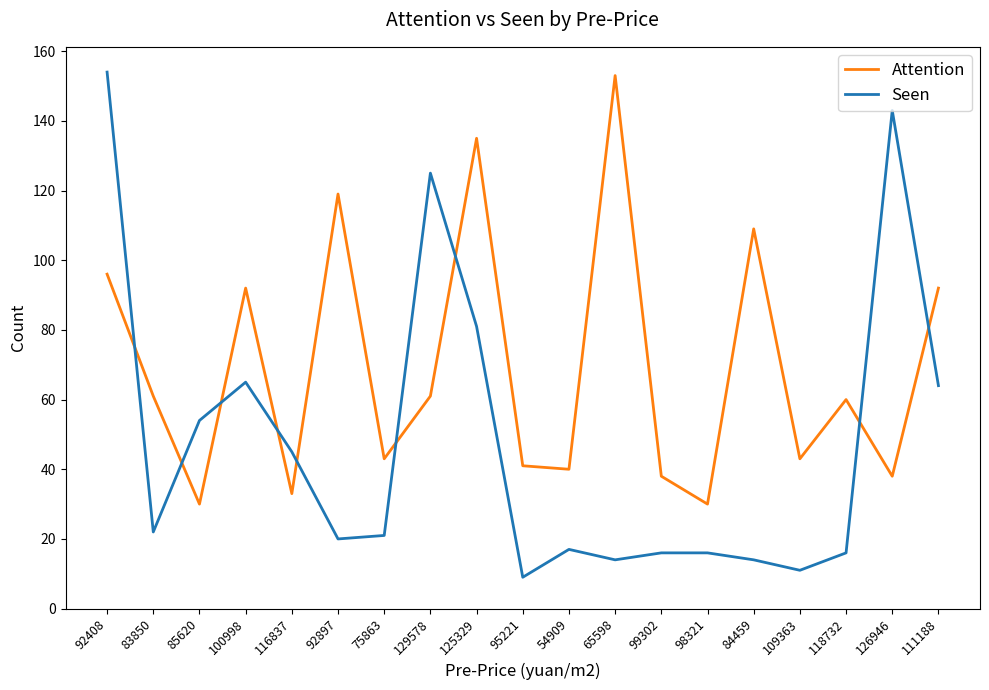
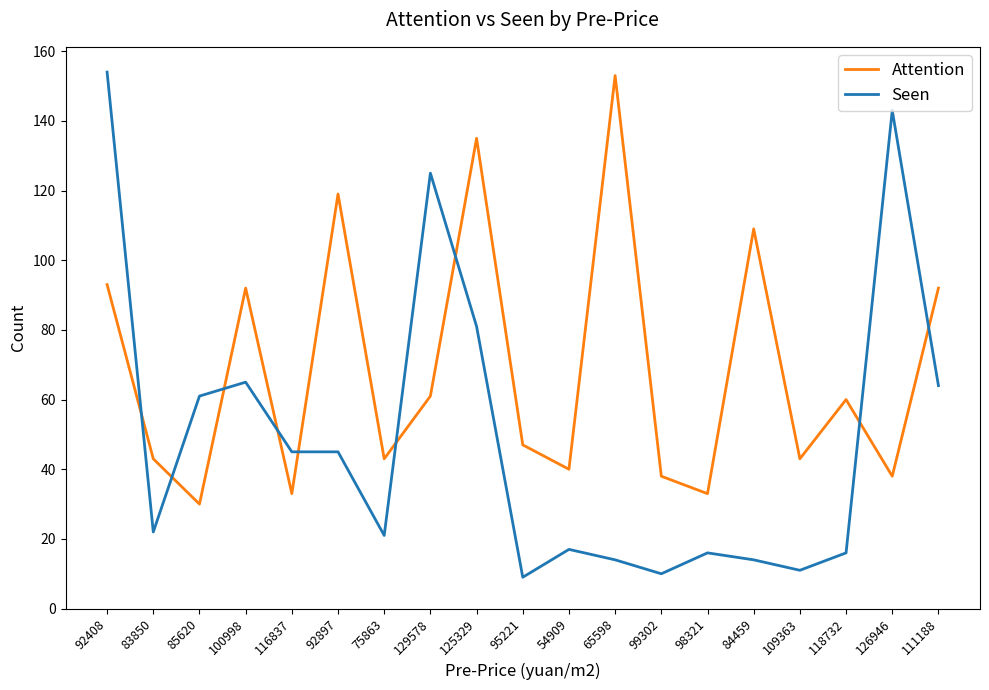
  {
    "Attention": {
-     "92408": 96,
-     "83850": 61,
+     "92408": 93,
+     "83850": 43,
      "85620": 30,
      "100998": 92,
      "116837": 33,
      "92897": 119,
      "75863": 43,
      "129578": 61,
      "125329": 135,
-     "95221": 41,
+     "95221": 47,
      "54909": 40,
      "65598": 153,
      "99302": 38,
-     "98321": 30,
+     "98321": 33,
      "84459": 109,
      "109363": 43,
      "118732": 60,
      "126946": 38,
      "111188": 92
    },
    "Seen": {
      "92408": 154,
      "83850": 22,
-     "85620": 54,
+     "85620": 61,
      "100998": 65,
      "116837": 45,
-     "92897": 20,
+     "92897": 45,
      "75863": 21,
      "129578": 125,
      "125329": 81,
      "95221": 9,
      "54909": 17,
      "65598": 14,
-     "99302": 16,
+     "99302": 10,
      "98321": 16,
      "84459": 14,
      "109363": 11,
      "118732": 16,
      "111188": 64
    }
  }
